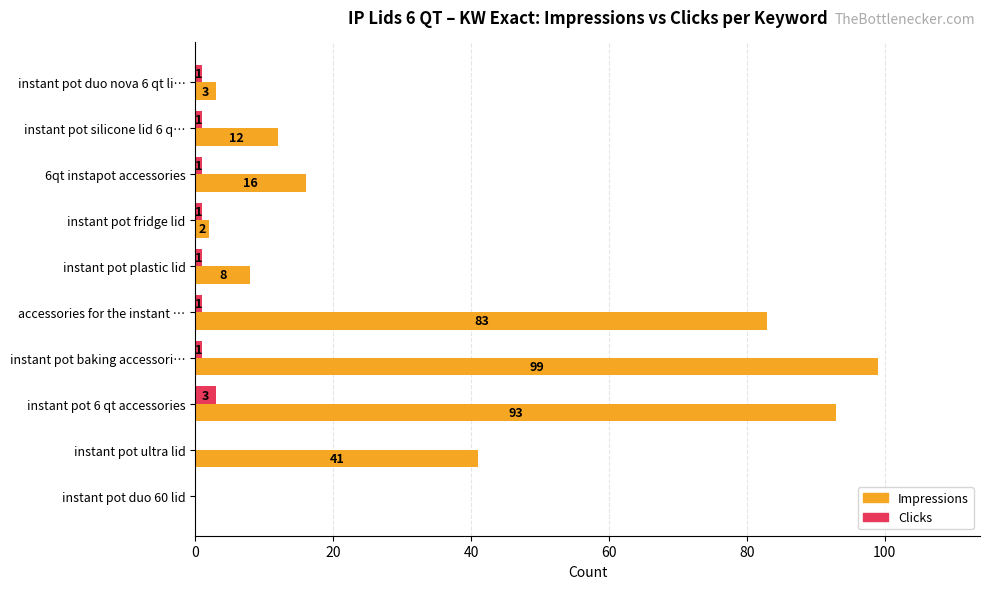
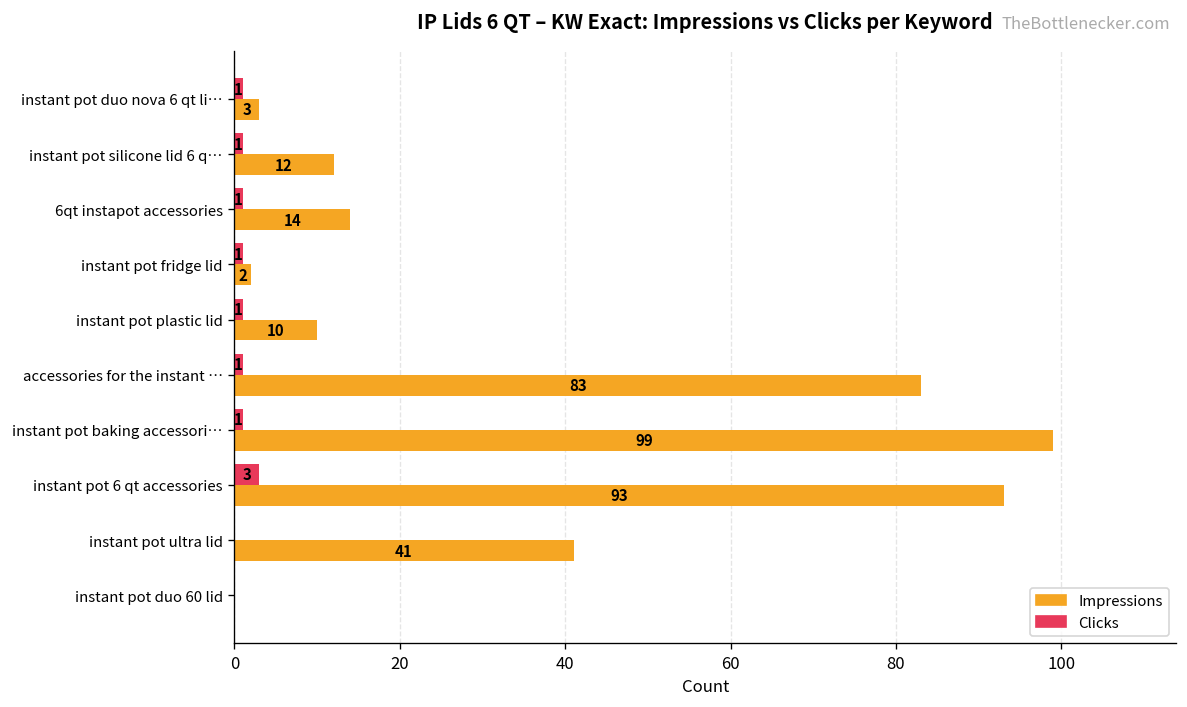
  {
    "Impressions": {
      "instant pot duo nova 6 qt li…": 3,
      "instant pot silicone lid 6 q…": 12,
-     "6qt instapot accessories": 16,
+     "6qt instapot accessories": 14,
      "instant pot fridge lid": 2,
-     "instant pot plastic lid": 8,
+     "instant pot plastic lid": 10,
      "accessories for the instant …": 83,
      "instant pot baking accessori…": 99,
      "instant pot 6 qt accessories": 93,
      "instant pot ultra lid": 41
    },
    "Clicks": {
      "instant pot duo nova 6 qt li…": 1,
      "instant pot silicone lid 6 q…": 1,
      "6qt instapot accessories": 1,
      "instant pot fridge lid": 1,
      "instant pot plastic lid": 1,
      "accessories for the instant …": 1,
      "instant pot baking accessori…": 1,
      "instant pot 6 qt accessories": 3
    }
  }
